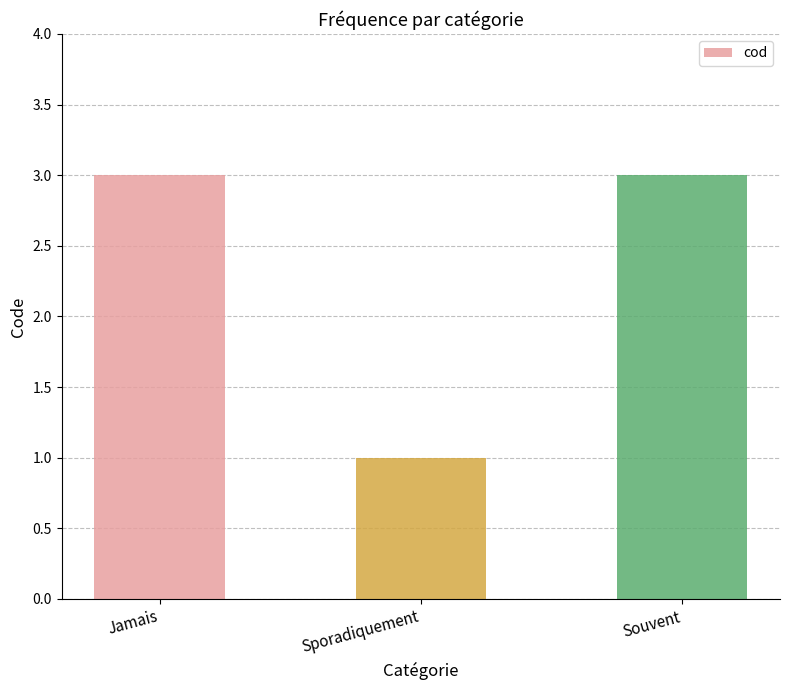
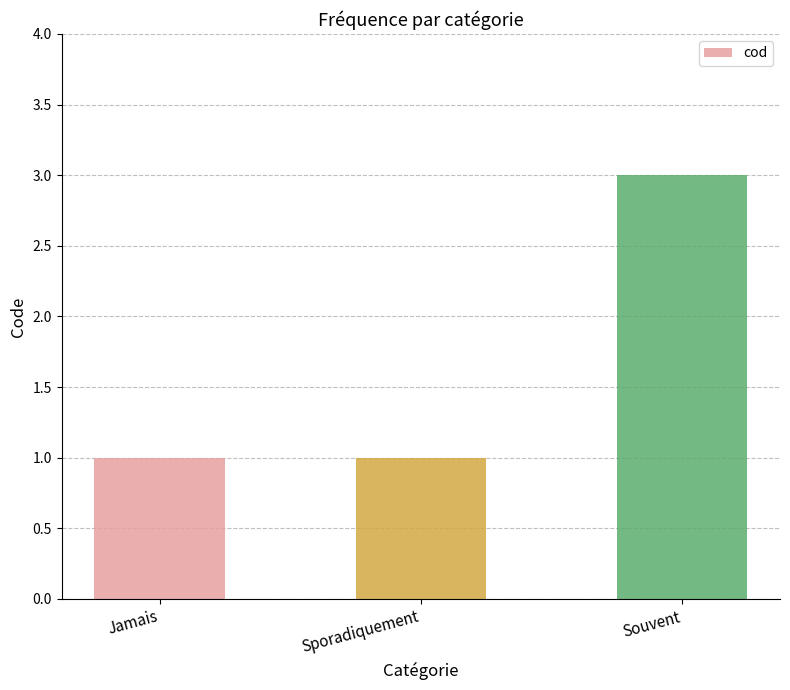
  {
-   "Jamais": 3,
+   "Jamais": 1,
    "Sporadiquement": 1,
    "Souvent": 3
  }
